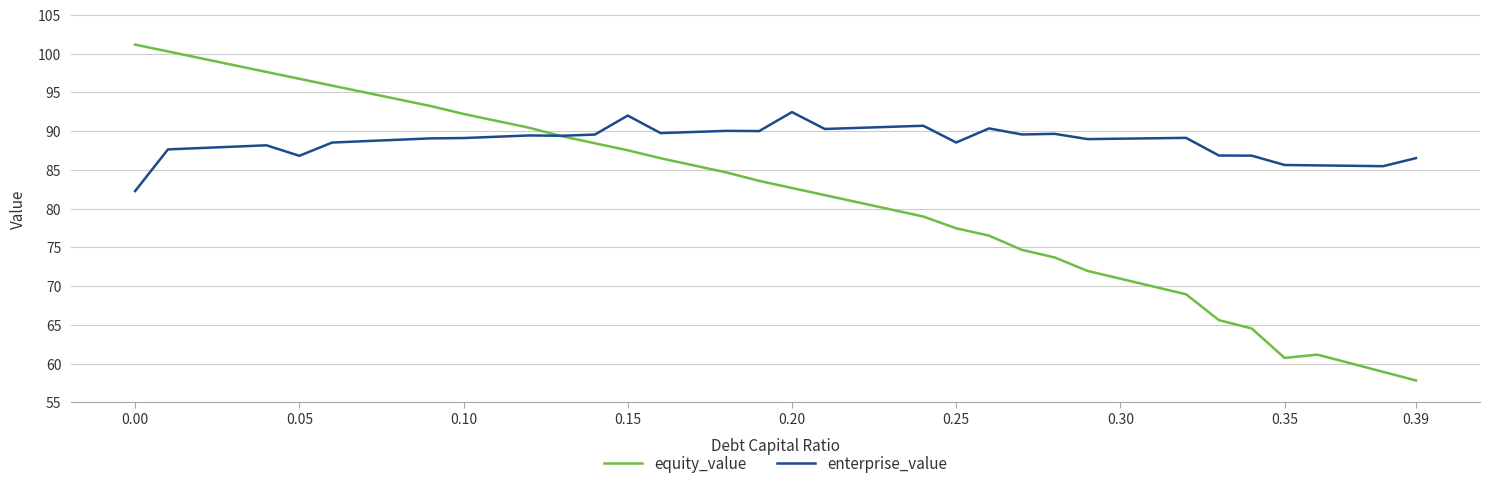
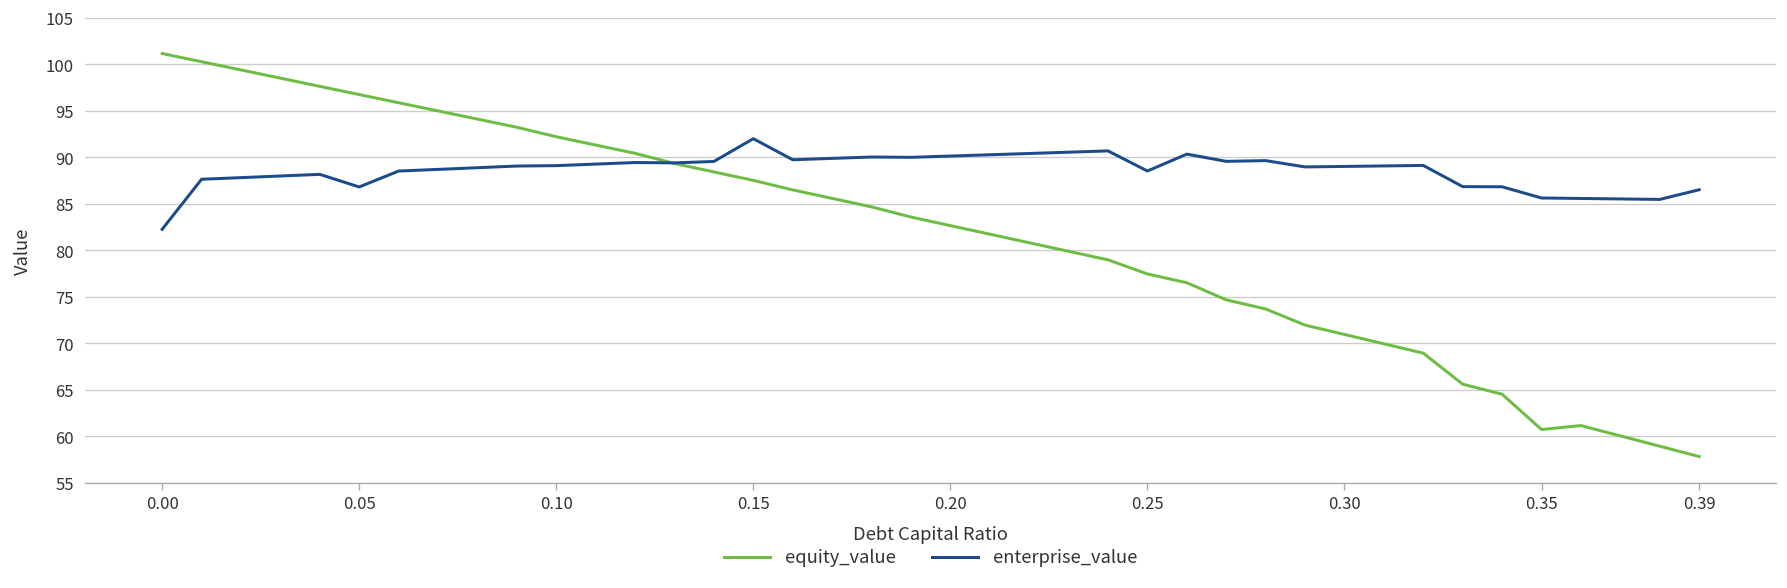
  {
    "equity_value": {
      "0.00": 101,
      "0.05": 97,
      "0.10": 92,
      "0.15": 88,
      "0.20": 83,
      "0.25": 77,
      "0.30": 71,
      "0.35": 61,
      "0.39": 58
    },
    "enterprise_value": {
      "0.00": 82,
      "0.05": 87,
      "0.10": 89,
      "0.15": 92,
-     "0.20": 92,
+     "0.20": 90,
      "0.25": 89,
      "0.30": 89,
      "0.35": 86,
      "0.39": 87
    }
  }
